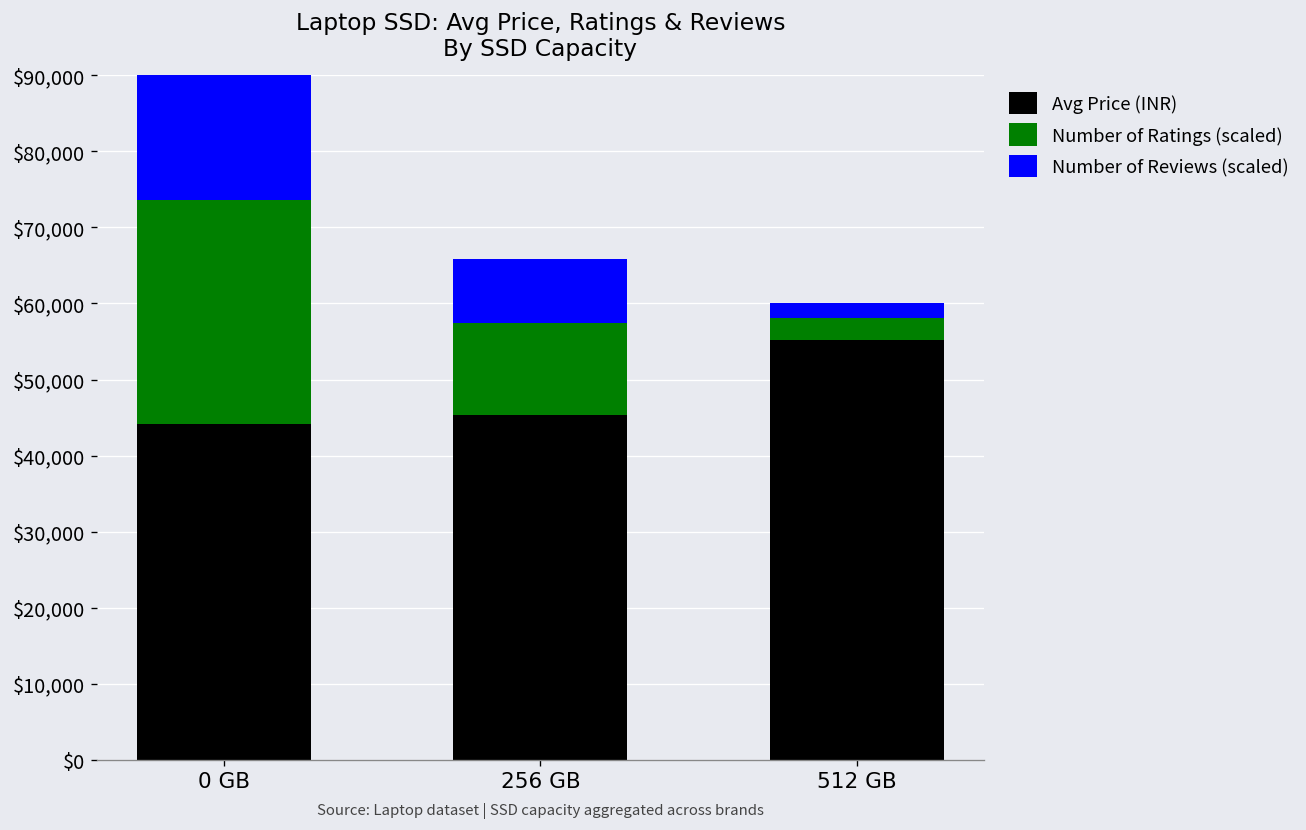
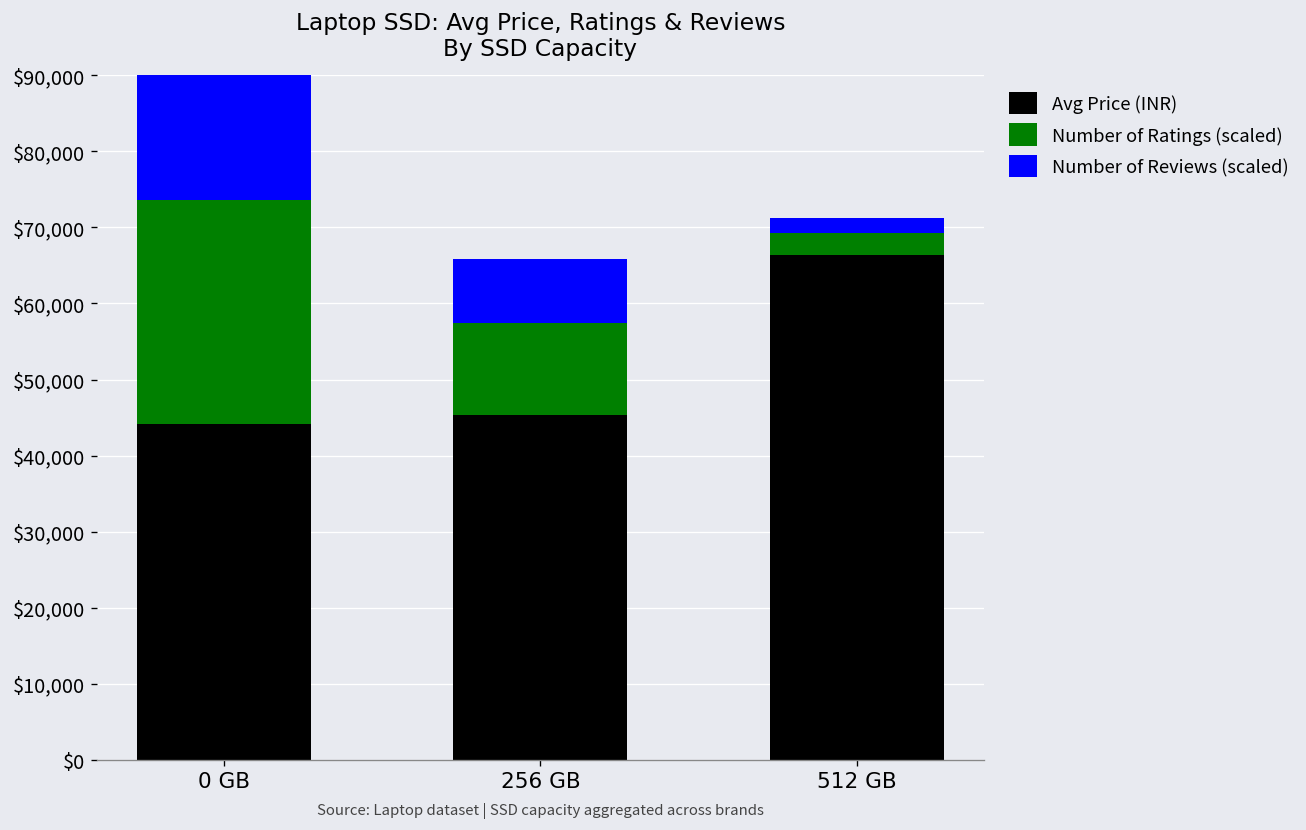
  {
    "Avg Price (INR)": {
      "0 GB": "$44,000",
      "256 GB": "$45,000",
-     "512 GB": "$55,000"
+     "512 GB": "$66,000"
    },
    "Number of Ratings (scaled)": {
      "0 GB": "$29,000",
      "256 GB": "$12,000",
      "512 GB": "$3,000"
    },
    "Number of Reviews (scaled)": {
      "256 GB": "$8,000",
      "512 GB": "$2,000"
    }
  }
